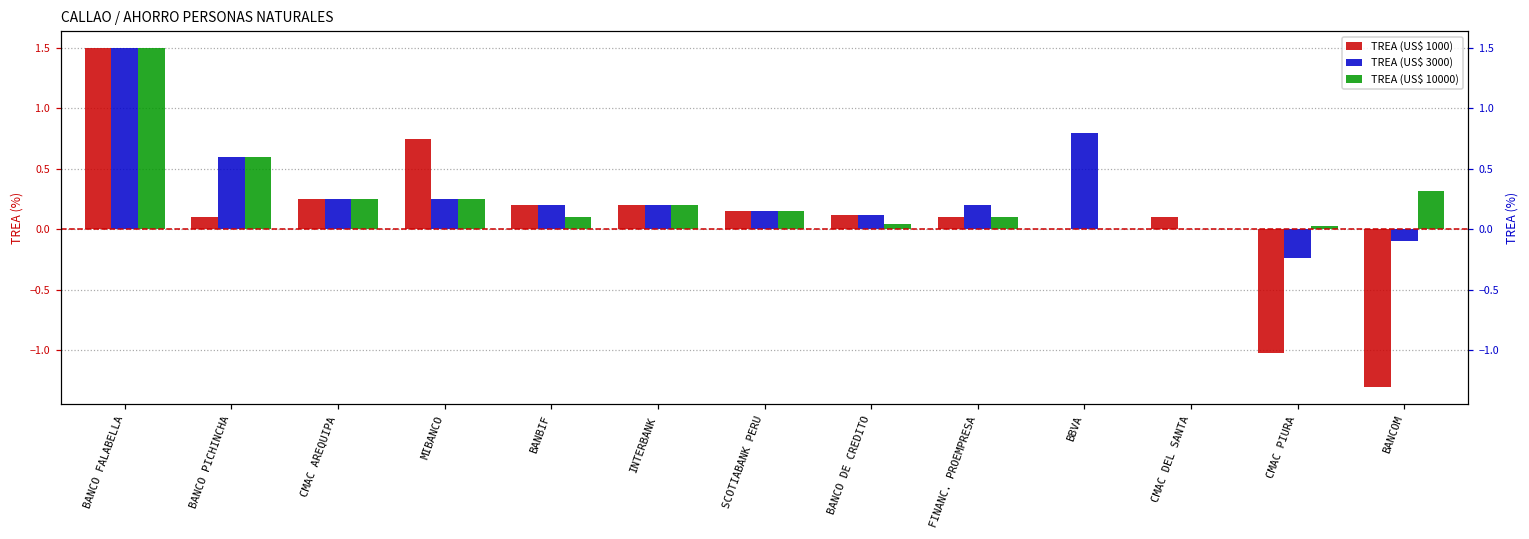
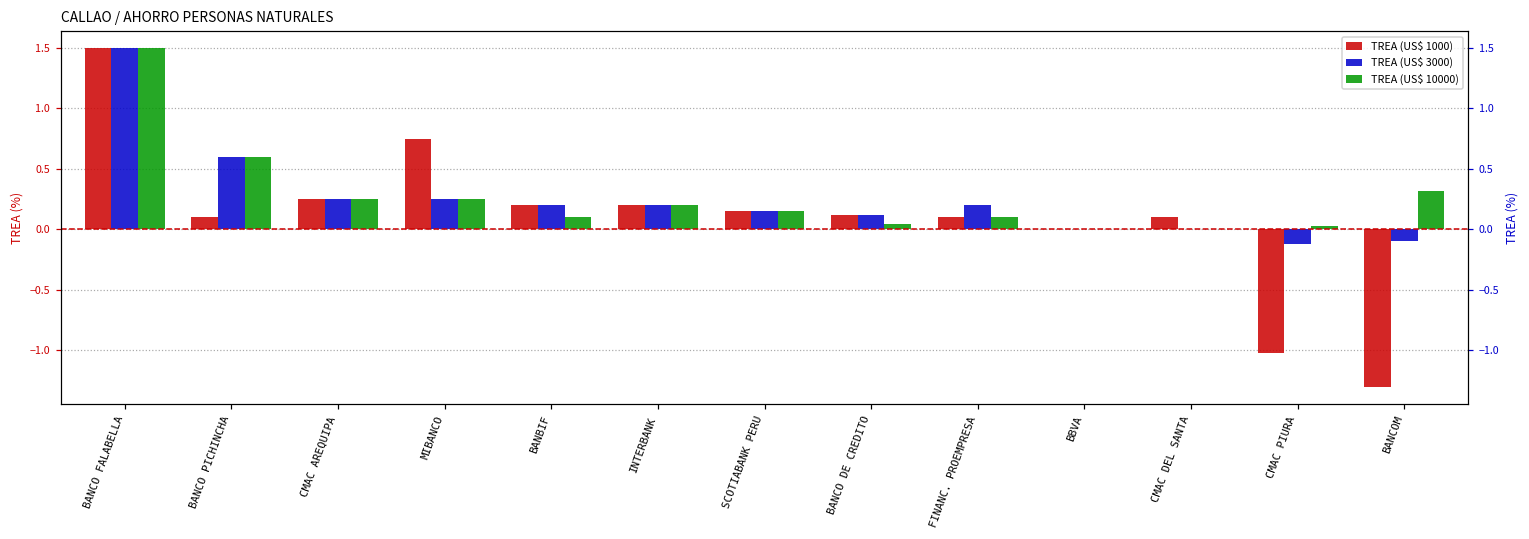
  {
    "TREA (US$ 1000)": {
      "BANCO FALABELLA": 1.50,
      "BANCO PICHINCHA": 0.10,
      "CMAC AREQUIPA": 0.25,
      "MIBANCO": 0.75,
      "BANBIF": 0.20,
      "INTERBANK": 0.20,
      "SCOTIABANK PERU": 0.15,
      "BANCO DE CREDITO": 0.12,
      "FINANC. PROEMPRESA": 0.10,
      "BBVA": 0.00,
      "CMAC DEL SANTA": 0.10,
      "CMAC PIURA": -1.03,
      "BANCOM": -1.31
    },
    "TREA (US$ 3000)": {
      "BANCO FALABELLA": 1.50,
      "BANCO PICHINCHA": 0.60,
      "CMAC AREQUIPA": 0.25,
      "MIBANCO": 0.25,
      "BANBIF": 0.20,
      "INTERBANK": 0.20,
      "SCOTIABANK PERU": 0.15,
      "BANCO DE CREDITO": 0.12,
      "FINANC. PROEMPRESA": 0.20,
-     "BBVA": 0.8,
+     "BBVA": 0.0,
      "CMAC DEL SANTA": 0.00,
-     "CMAC PIURA": -0.24,
+     "CMAC PIURA": -0.12,
      "BANCOM": -0.10
    },
    "TREA (US$ 10000)": {
      "BANCO FALABELLA": 1.50,
      "BANCO PICHINCHA": 0.60,
      "CMAC AREQUIPA": 0.25,
      "MIBANCO": 0.25,
      "BANBIF": 0.10,
      "INTERBANK": 0.20,
      "SCOTIABANK PERU": 0.15,
      "BANCO DE CREDITO": 0.04,
      "FINANC. PROEMPRESA": 0.10,
      "BBVA": 0.00,
      "CMAC DEL SANTA": 0.00,
      "CMAC PIURA": 0.03,
      "BANCOM": 0.32
    }
  }
